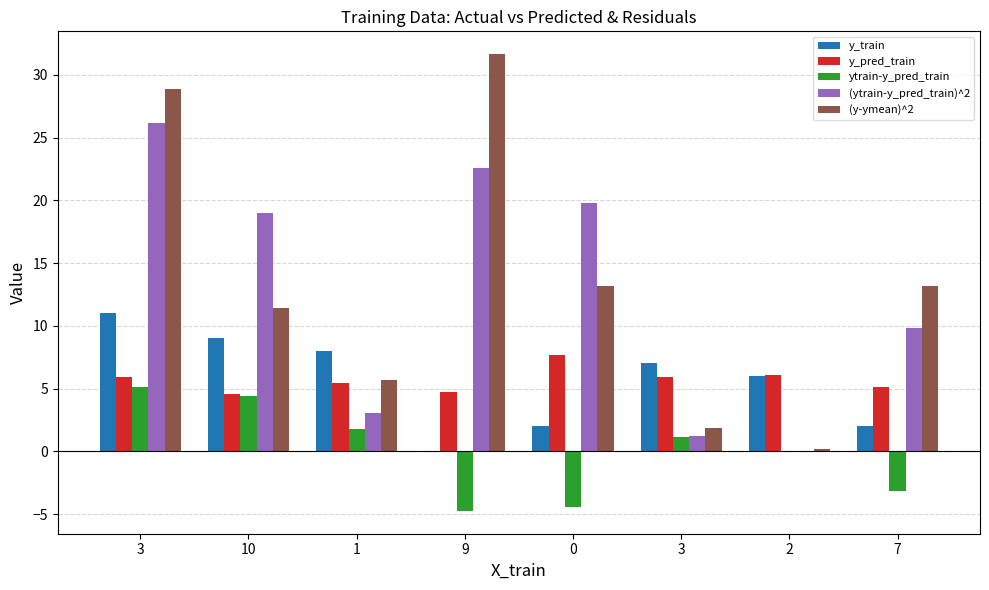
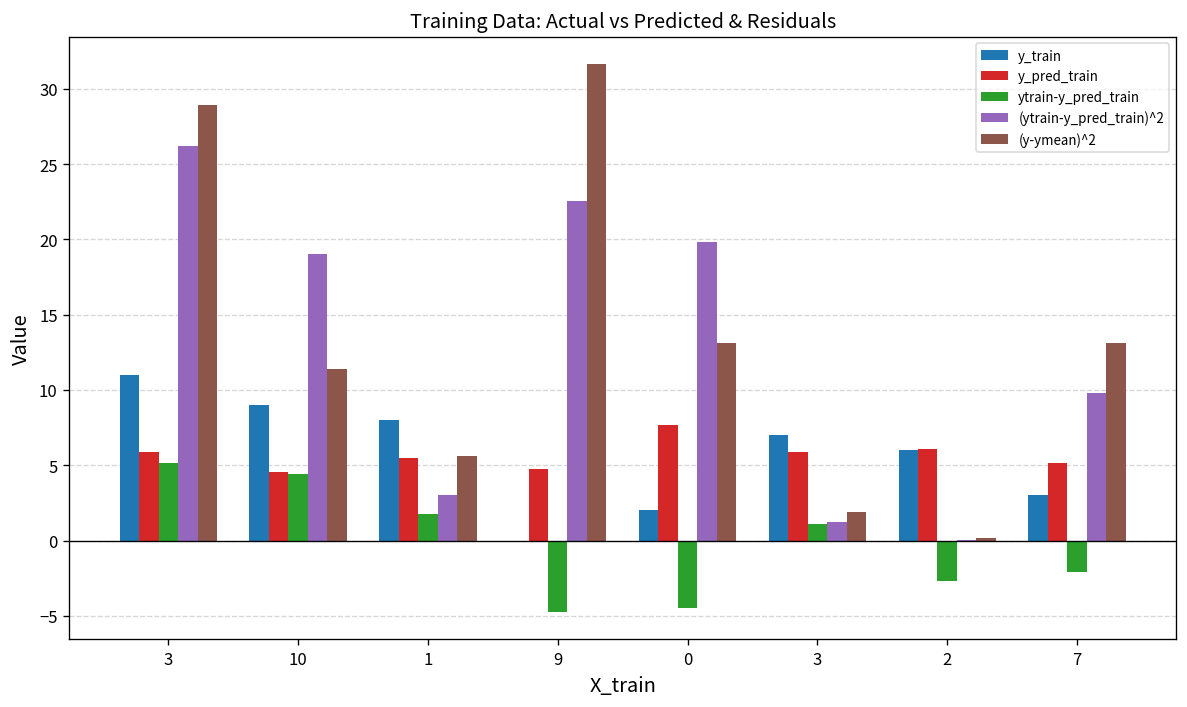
  {
    "y_train": {
      "10": 9,
      "1": 8,
      "9": 0,
      "0": 2,
      "2": 6,
-     "7": 2
+     "7": 3
    },
    "y_pred_train": {
      "10": 4.6,
      "1": 5.5,
      "9": 4.8,
      "0": 7.7,
      "2": 6.1,
      "7": 5.1
    },
    "ytrain-y_pred_train": {
      "10": 4.4,
      "1": 1.7,
      "9": -4.8,
      "0": -4.5,
-     "2": -0.1,
-     "7": -3.1
+     "2": -2.7,
+     "7": -2.1
    },
    "(ytrain-y_pred_train)^2": {
      "10": 19.0,
      "1": 3.0,
      "9": 22.6,
      "0": 19.8,
      "7": 9.8
    },
    "(y-ymean)^2": {
      "10": 11.4,
      "1": 5.6,
      "9": 31.6,
      "0": 13.1,
      "7": 13.1
    }
  }
